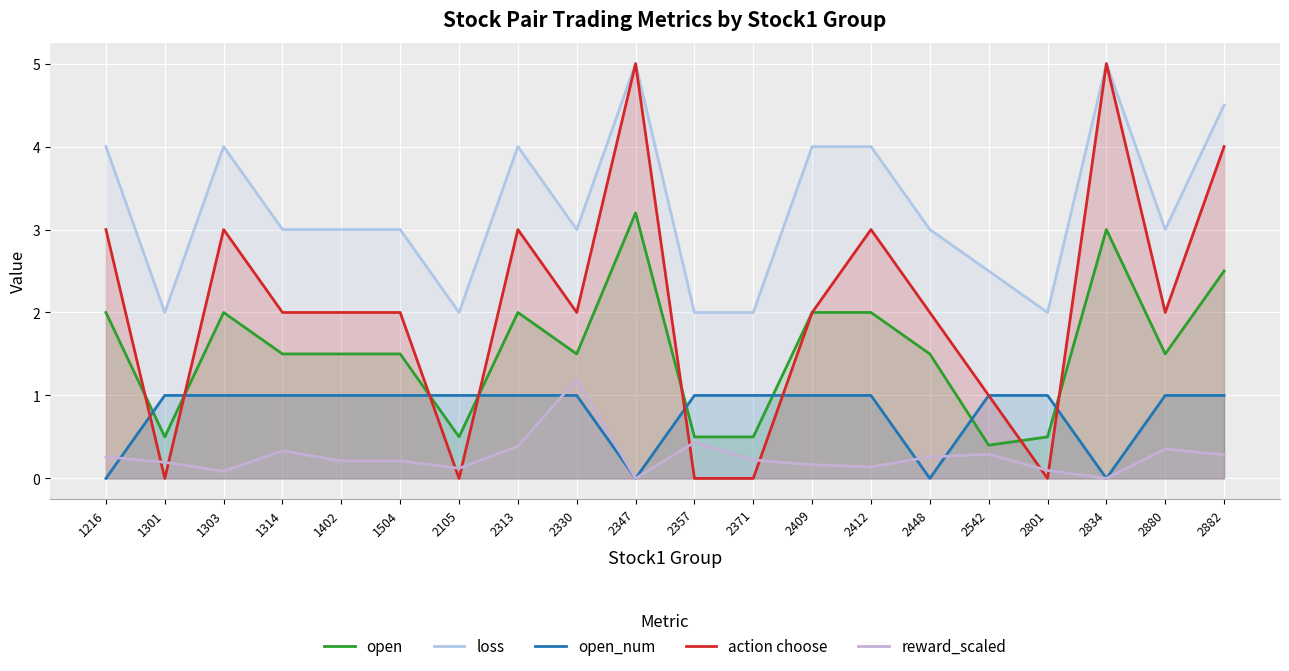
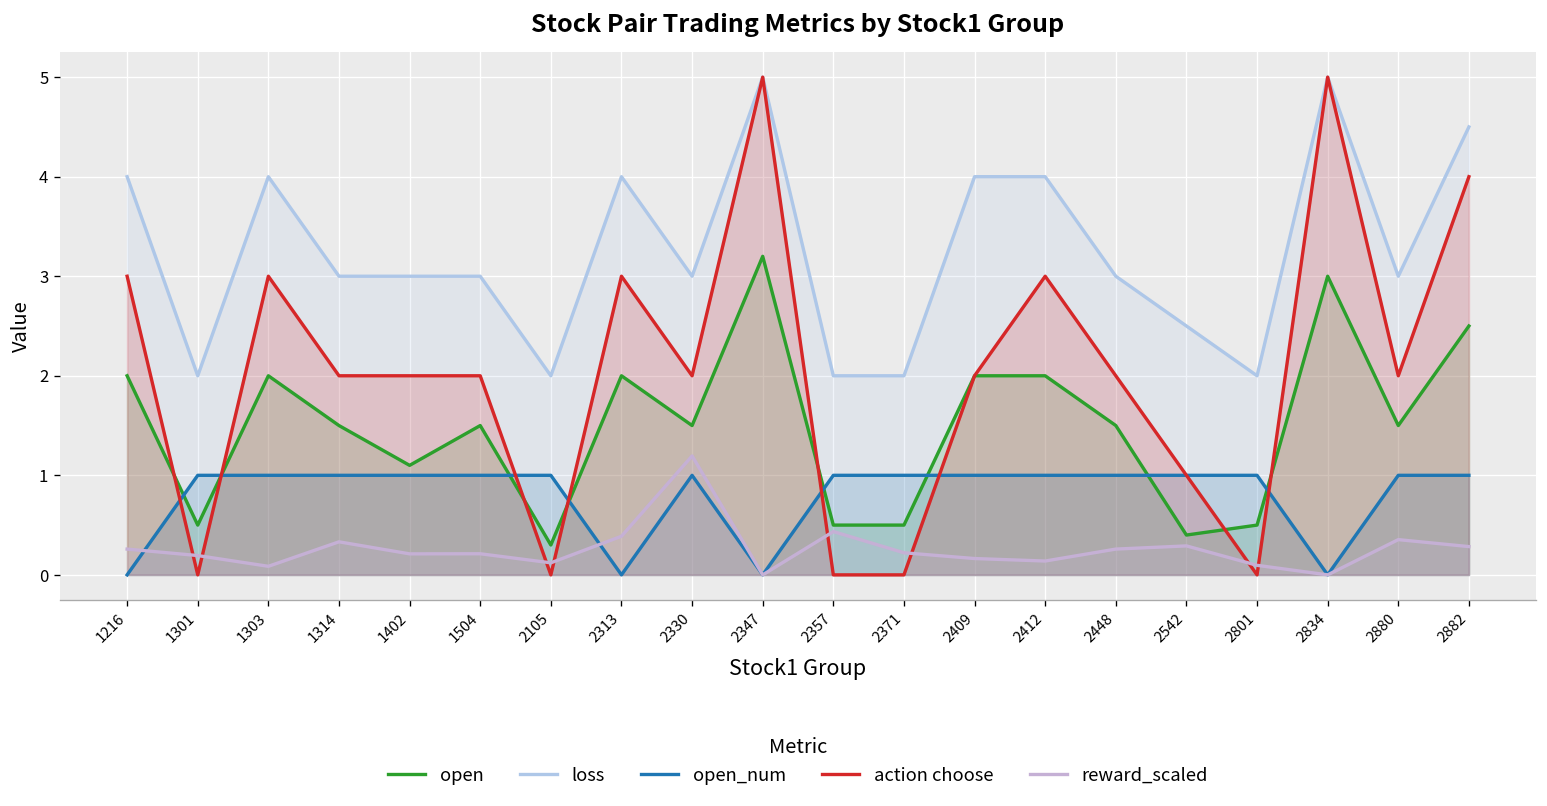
  {
    "open": {
      "1216": 2.0,
      "1301": 0.5,
      "1303": 2.0,
      "1314": 1.5,
-     "1402": 1.5,
+     "1402": 1.1,
      "1504": 1.5,
-     "2105": 0.5,
+     "2105": 0.3,
      "2313": 2.0,
      "2330": 1.5,
      "2347": 3.2,
      "2357": 0.5,
      "2371": 0.5,
      "2412": 2.0,
      "2448": 1.5,
      "2542": 0.4,
      "2801": 0.5,
      "2834": 3.0,
      "2880": 1.5,
      "2882": 2.5
    },
    "open_num": {
      "1216": 0,
      "1301": 1,
      "1303": 1,
      "1314": 1,
      "1402": 1,
      "1504": 1,
      "2105": 1,
-     "2313": 1,
+     "2313": 0,
      "2330": 1,
      "2357": 1,
      "2371": 1,
      "2409": 1,
      "2412": 1,
-     "2448": 0,
+     "2448": 1,
      "2801": 1,
      "2880": 1,
      "2882": 1
    },
    "action choose": {
      "1216": 3.0,
      "1301": 0.0,
      "1303": 3.0,
      "1314": 2.0,
      "1402": 2.0,
      "1504": 2.0,
      "2105": 0.0,
      "2313": 3.0,
      "2330": 2.0,
      "2357": 0.0,
      "2371": 0.0,
      "2412": 3.0,
      "2448": 2.0,
      "2801": 0.0,
      "2880": 2.0,
      "2882": 4.0
    }
  }
